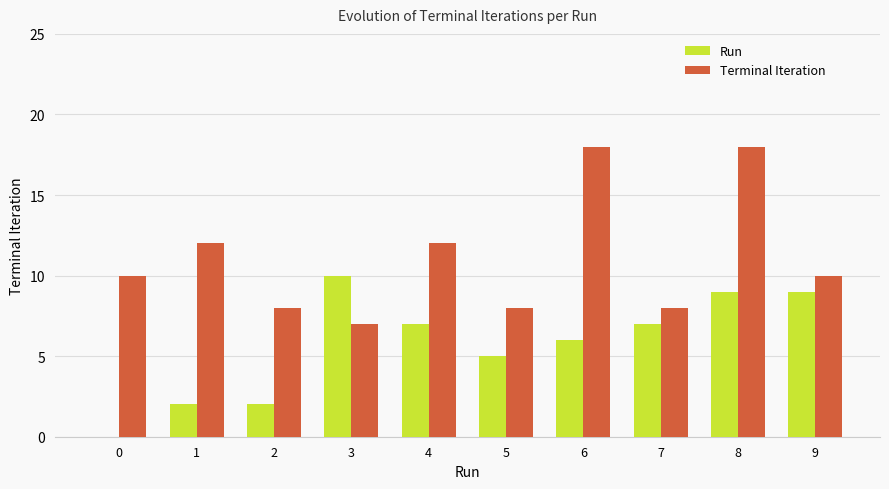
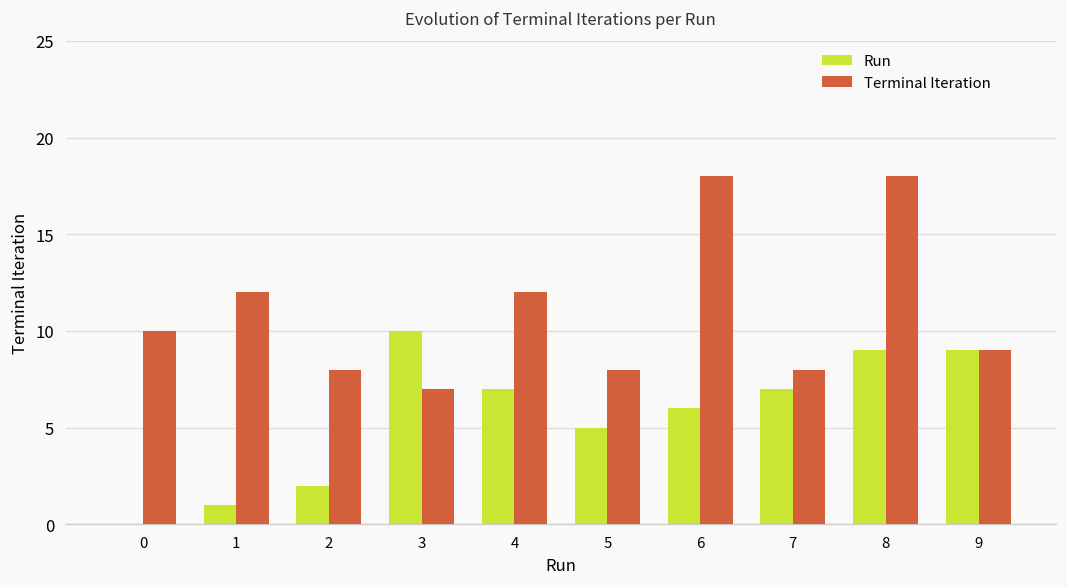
  {
    "Run": {
      "0": 0,
-     "1": 2,
+     "1": 1,
      "2": 2,
      "3": 10,
      "4": 7,
      "5": 5,
      "6": 6,
      "7": 7,
      "8": 9,
      "9": 9
    },
    "Terminal Iteration": {
      "0": 10,
      "1": 12,
      "2": 8,
      "3": 7,
      "4": 12,
      "5": 8,
      "6": 18,
      "7": 8,
      "8": 18,
-     "9": 10
+     "9": 9
    }
  }
